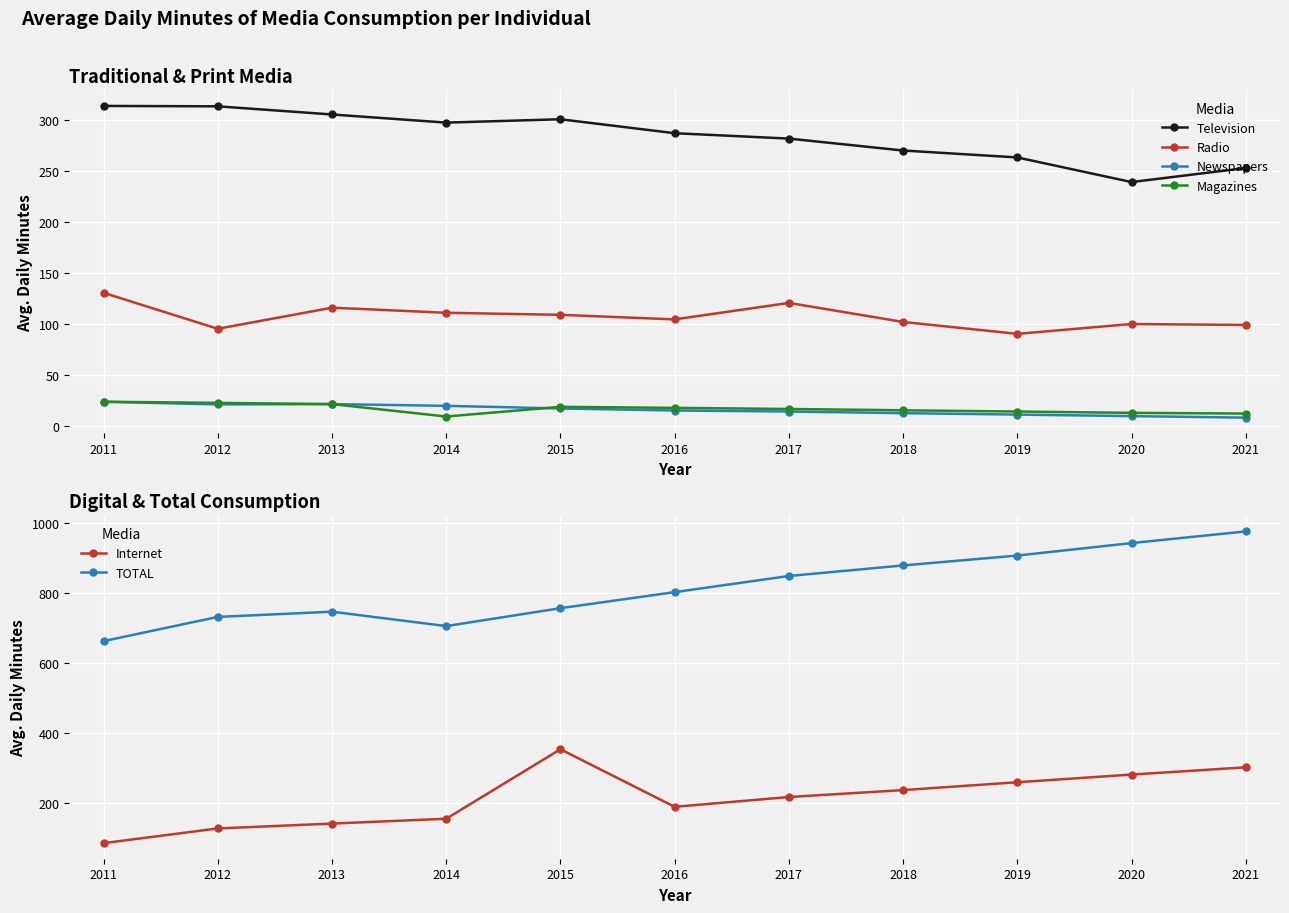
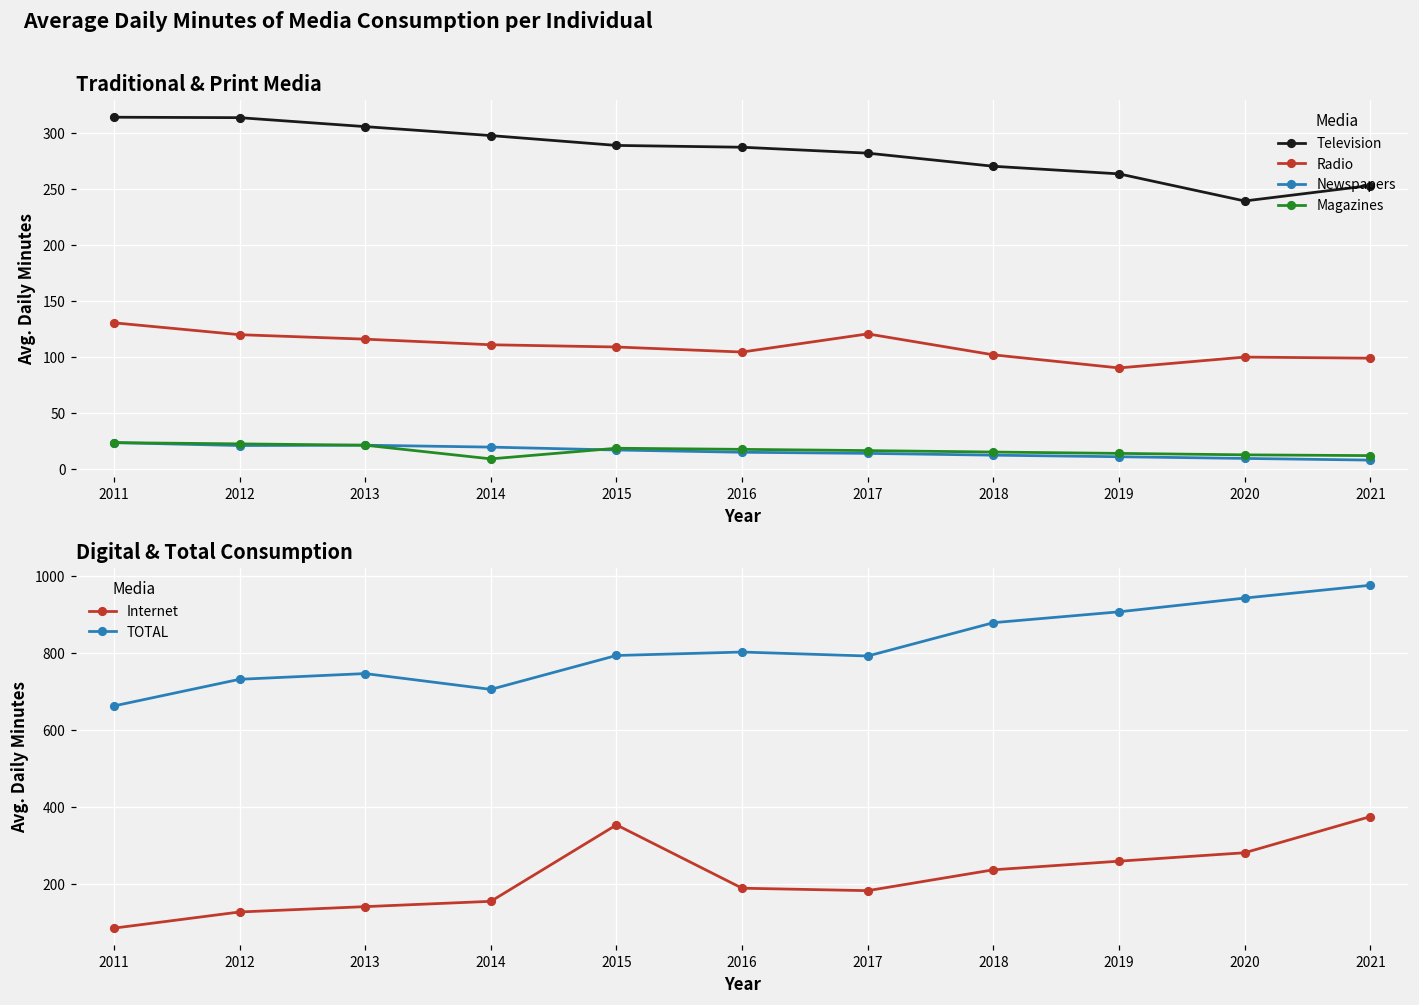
  {
    "Traditional & Print Media": {
      "Television": {
        "2011": 314,
        "2012": 314,
        "2013": 306,
        "2014": 298,
-       "2015": 301,
+       "2015": 289,
        "2016": 287,
        "2017": 282,
        "2018": 270,
        "2019": 264,
        "2020": 239,
        "2021": 253
      },
      "Radio": {
        "2011": 131,
-       "2012": 95,
+       "2012": 120,
        "2013": 116,
        "2014": 111,
        "2015": 109,
        "2016": 105,
        "2017": 121,
        "2018": 102,
        "2019": 90,
        "2020": 100,
        "2021": 99
      },
      "Newspapers": {
        "2014": 20,
        "2016": 15,
        "2018": 12,
        "2019": 11,
        "2020": 10,
        "2021": 8
      },
      "Magazines": {
        "2014": 9,
        "2016": 18,
        "2018": 15,
        "2019": 14,
        "2020": 13,
        "2021": 12
      }
    },
    "Digital & Total Consumption": {
      "Internet": {
        "2011": 90,
        "2012": 130,
        "2013": 140,
        "2014": 150,
        "2015": 350,
        "2016": 190,
-       "2017": 220,
+       "2017": 180,
        "2018": 240,
        "2019": 260,
        "2020": 280,
-       "2021": 300
+       "2021": 380
      },
      "TOTAL": {
        "2011": 660,
        "2012": 730,
        "2013": 750,
        "2014": 710,
-       "2015": 760,
+       "2015": 790,
        "2016": 800,
-       "2017": 850,
+       "2017": 790,
        "2018": 880,
        "2019": 910,
        "2020": 940,
        "2021": 980
      }
    }
  }
